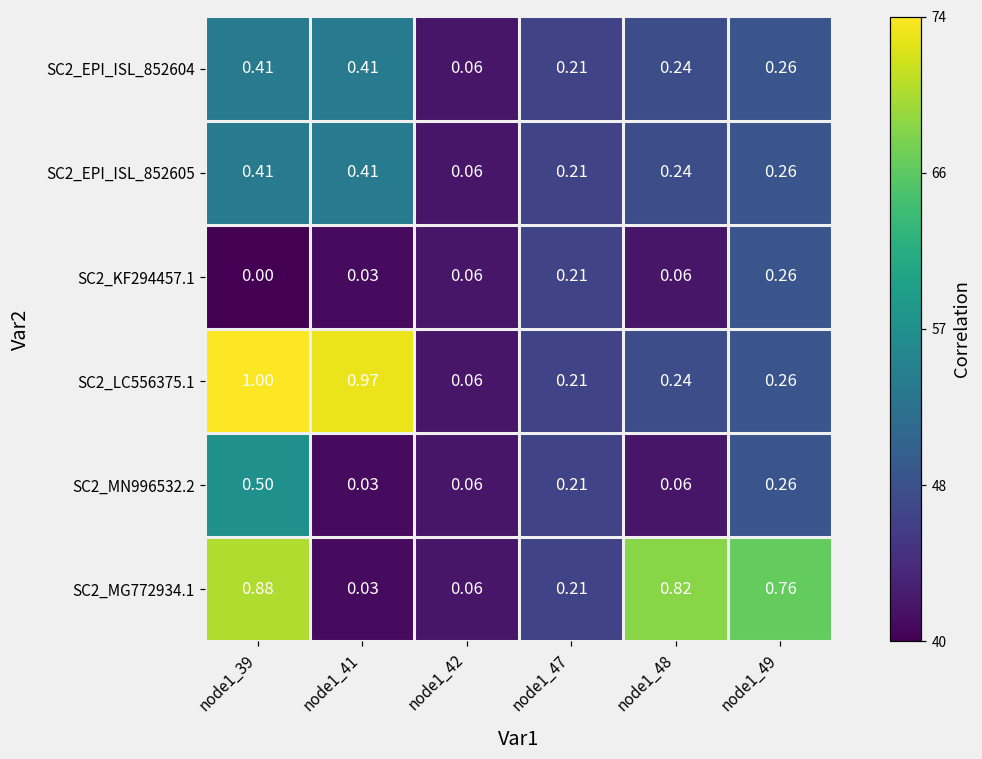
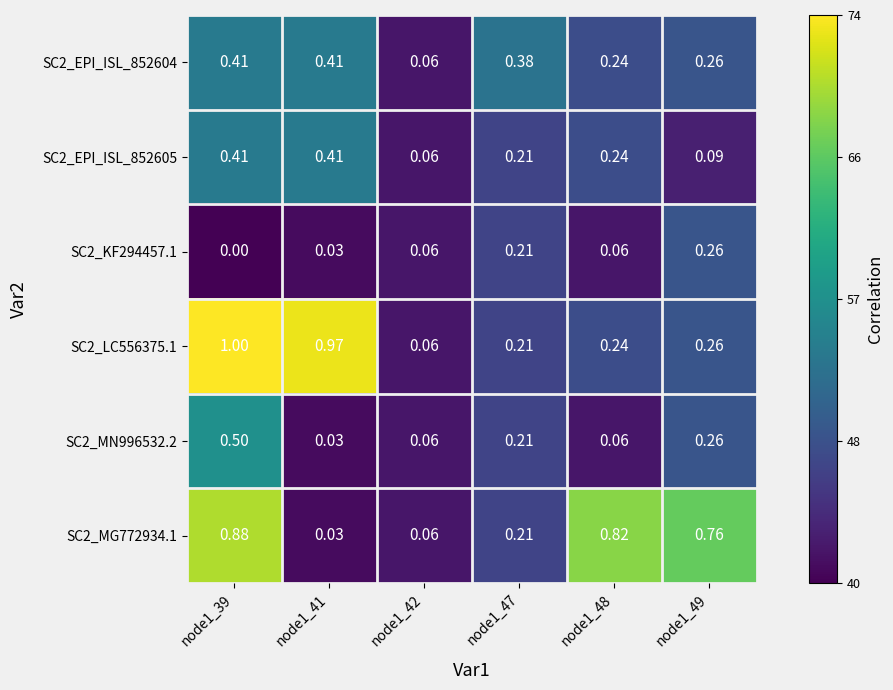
  {
    "SC2_EPI_ISL_852604": {
      "node1_39": 0.41,
      "node1_41": 0.41,
      "node1_42": 0.06,
-     "node1_47": 0.21,
+     "node1_47": 0.38,
      "node1_48": 0.24,
      "node1_49": 0.26
    },
    "SC2_EPI_ISL_852605": {
      "node1_39": 0.41,
      "node1_41": 0.41,
      "node1_42": 0.06,
      "node1_47": 0.21,
      "node1_48": 0.24,
-     "node1_49": 0.26
+     "node1_49": 0.09
    },
    "SC2_KF294457.1": {
      "node1_39": 0.00,
      "node1_41": 0.03,
      "node1_42": 0.06,
      "node1_47": 0.21,
      "node1_48": 0.06,
      "node1_49": 0.26
    },
    "SC2_LC556375.1": {
      "node1_39": 1.00,
      "node1_41": 0.97,
      "node1_42": 0.06,
      "node1_47": 0.21,
      "node1_48": 0.24,
      "node1_49": 0.26
    },
    "SC2_MN996532.2": {
      "node1_39": 0.50,
      "node1_41": 0.03,
      "node1_42": 0.06,
      "node1_47": 0.21,
      "node1_48": 0.06,
      "node1_49": 0.26
    },
    "SC2_MG772934.1": {
      "node1_39": 0.88,
      "node1_41": 0.03,
      "node1_42": 0.06,
      "node1_47": 0.21,
      "node1_48": 0.82,
      "node1_49": 0.76
    }
  }
